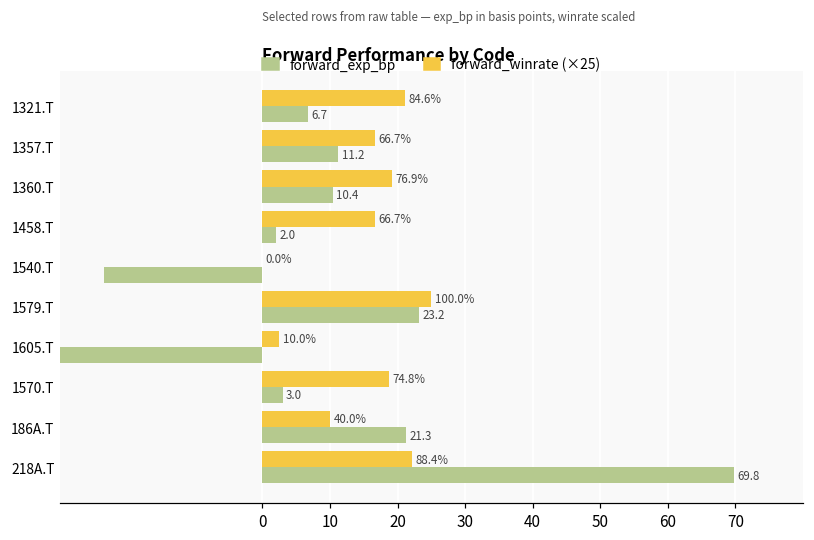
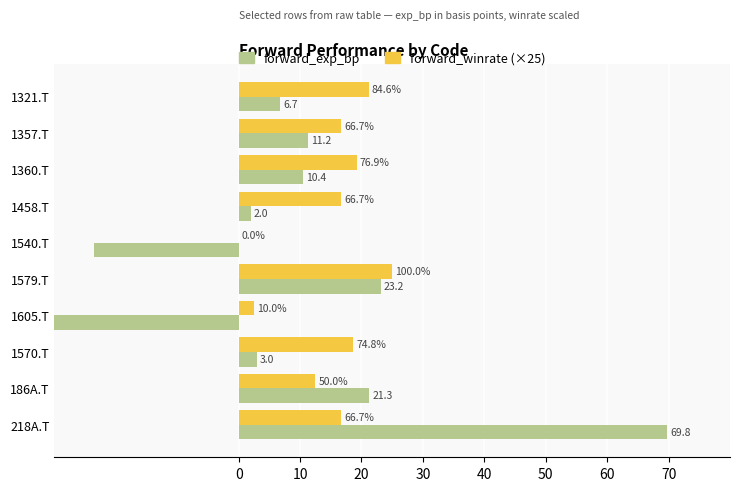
  {
    "forward_exp_bp": {
      "1321.T": "6.7",
      "1357.T": "11.2",
      "1360.T": "10.4",
      "1458.T": "2.0",
      "1579.T": "23.2",
      "1570.T": "3.0",
      "186A.T": "21.3",
      "218A.T": "69.8"
    },
    "forward_winrate (×25)": {
      "1540.T": "0.0%",
-     "186A.T": "40.0%",
-     "218A.T": "88.4%"
+     "186A.T": "50.0%",
+     "218A.T": "66.7%"
    }
  }
